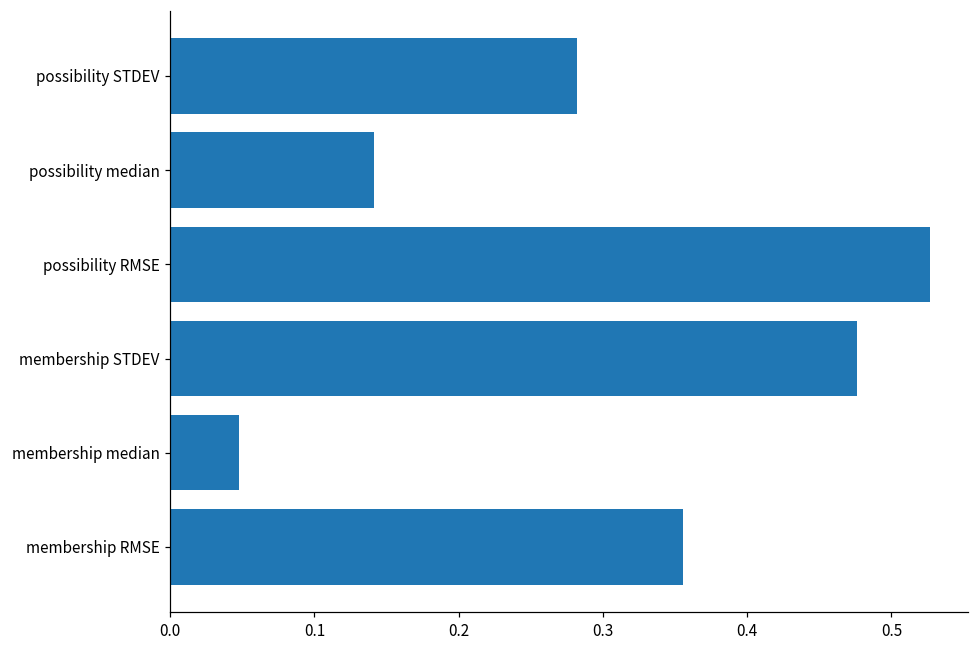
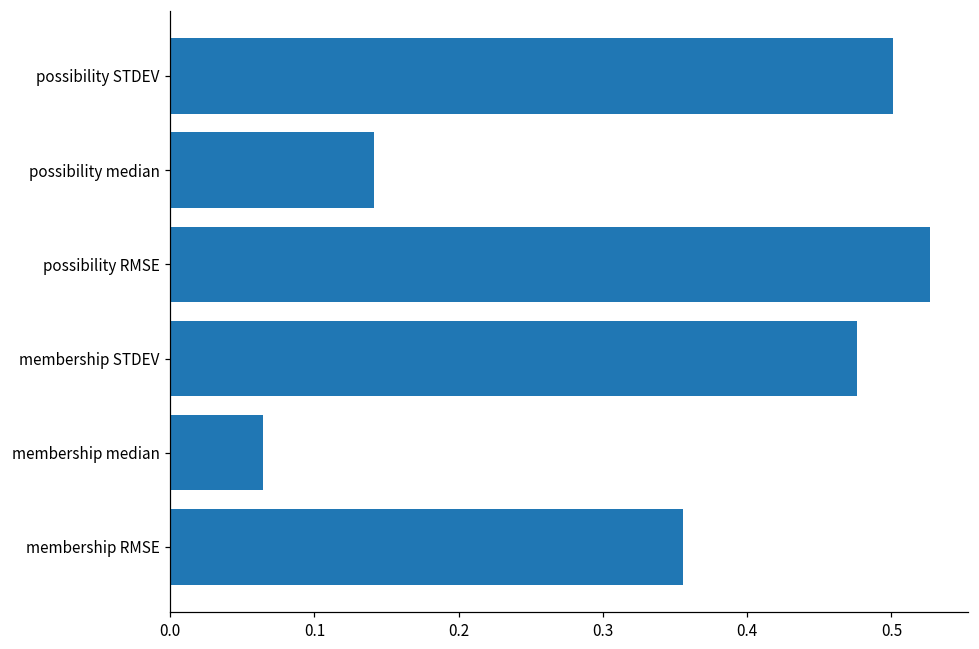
  {
-   "possibility STDEV": 0.282,
+   "possibility STDEV": 0.501,
    "possibility median": 0.141,
    "possibility RMSE": 0.527,
    "membership STDEV": 0.476,
-   "membership median": 0.047,
+   "membership median": 0.064,
    "membership RMSE": 0.356
  }
